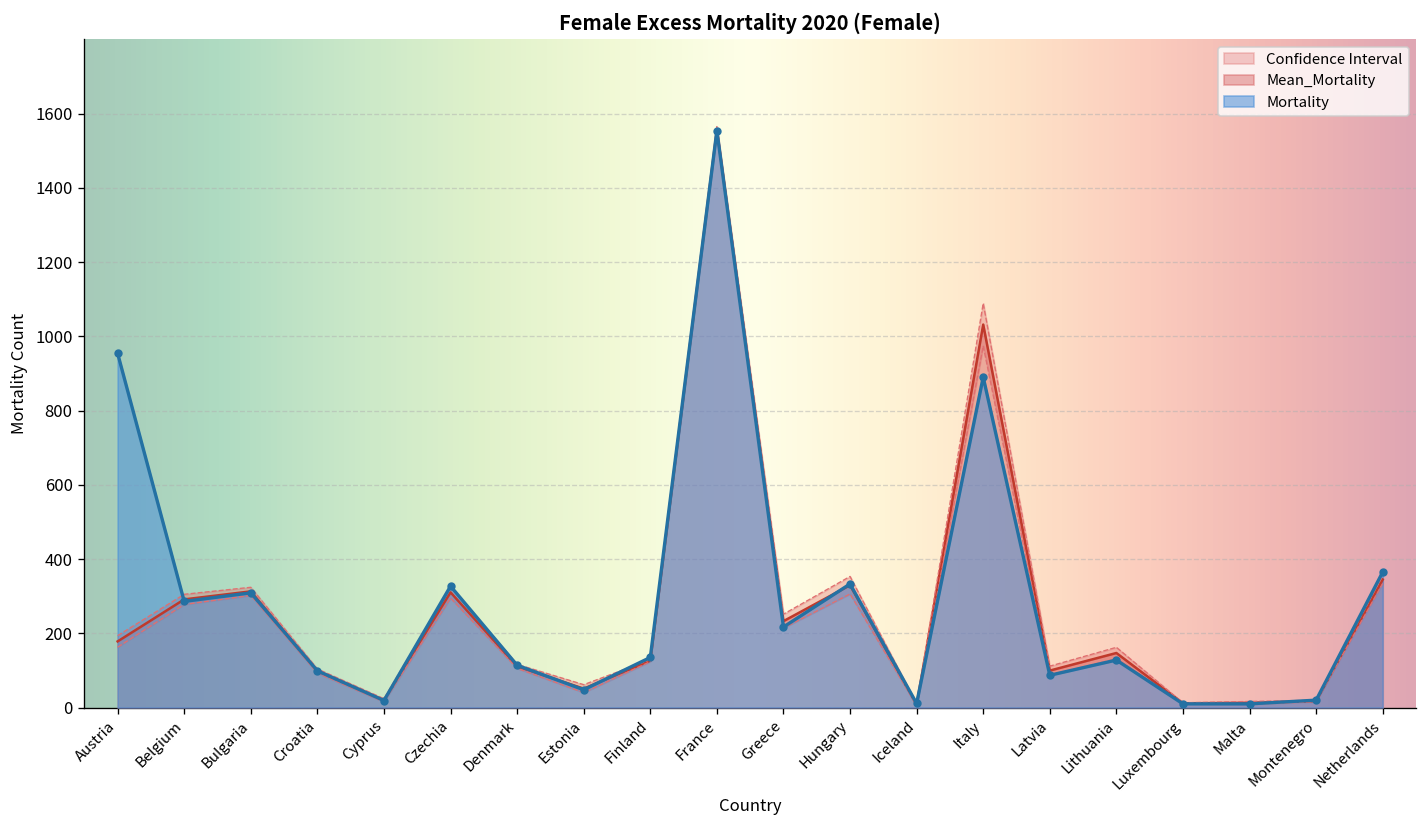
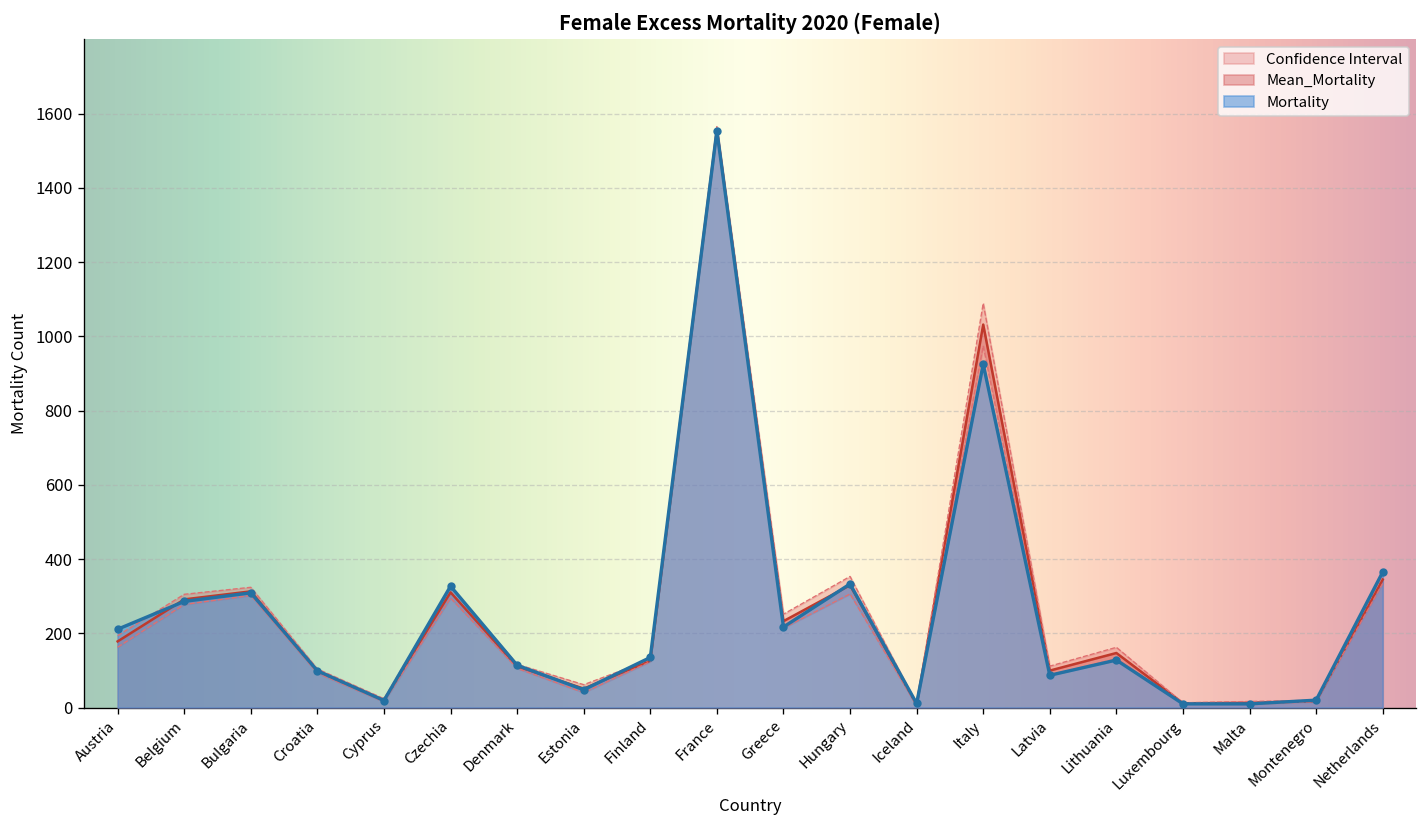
  {
    "Mortality": {
-     "Austria": 950,
-     "Italy": 890,
+     "Austria": 210,
+     "Italy": 930,
      "Netherlands": 370
    }
  }
